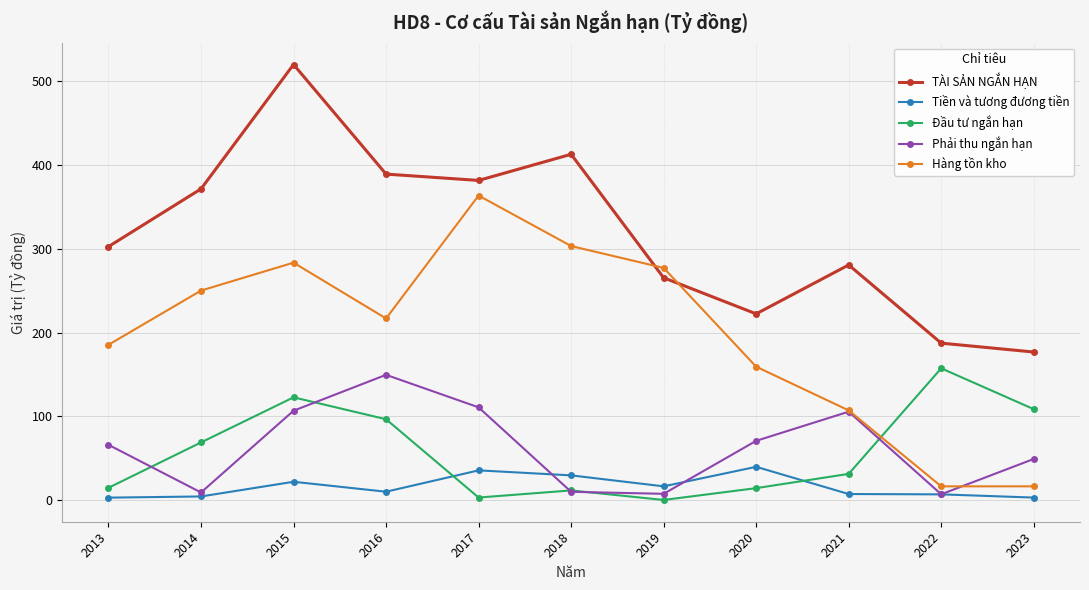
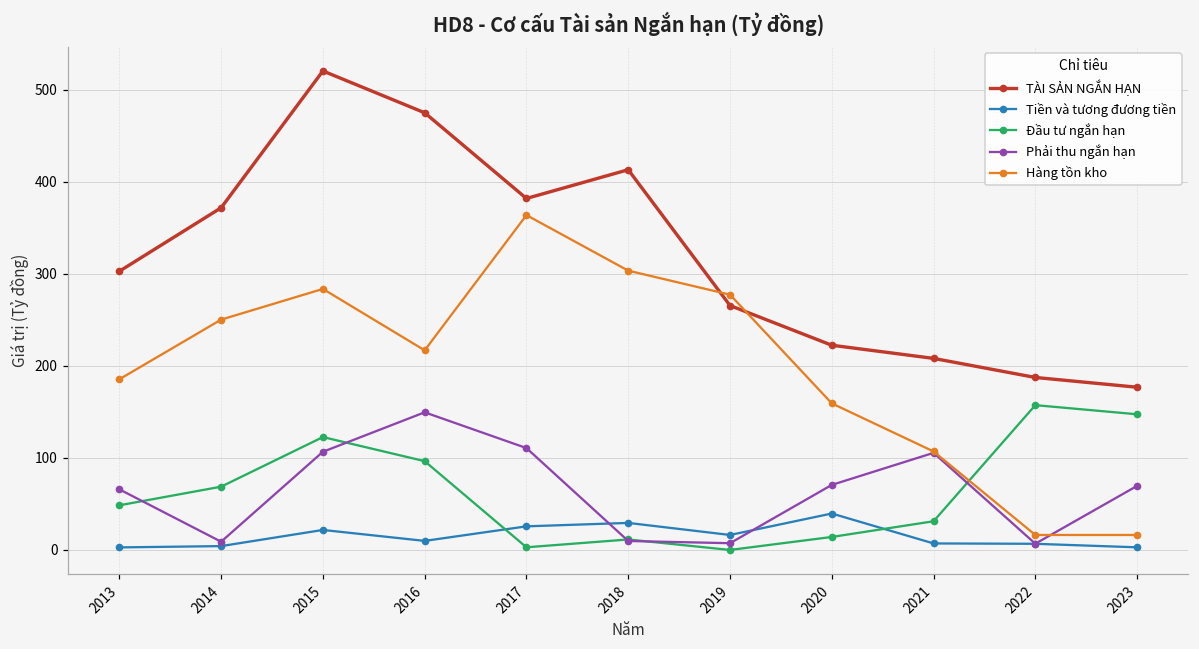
  {
    "TÀI SẢN NGẮN HẠN": {
      "2013": 300,
      "2014": 370,
      "2015": 520,
-     "2016": 390,
+     "2016": 470,
      "2017": 380,
      "2018": 410,
      "2019": 270,
      "2020": 220,
-     "2021": 280,
+     "2021": 210,
      "2022": 190,
      "2023": 180
    },
    "Tiền và tương đương tiền": {
      "2013": 0,
      "2014": 0,
      "2015": 20,
      "2016": 10,
-     "2017": 40,
+     "2017": 30,
      "2018": 30,
      "2019": 20,
      "2020": 40,
      "2021": 10,
      "2023": 0
    },
    "Đầu tư ngắn hạn": {
-     "2013": 10,
+     "2013": 50,
      "2014": 70,
      "2015": 120,
      "2016": 100,
      "2017": 0,
      "2019": 0,
      "2020": 10,
      "2021": 30,
      "2022": 160,
-     "2023": 110
+     "2023": 150
    },
    "Phải thu ngắn hạn": {
      "2013": 70,
      "2014": 10,
      "2015": 110,
      "2016": 150,
      "2017": 110,
      "2019": 10,
      "2020": 70,
-     "2023": 50
+     "2023": 70
    },
    "Hàng tồn kho": {
      "2013": 190,
      "2014": 250,
      "2015": 280,
      "2016": 220,
      "2017": 360,
      "2018": 300,
      "2019": 280,
      "2020": 160,
      "2022": 20,
      "2023": 20
    }
  }
